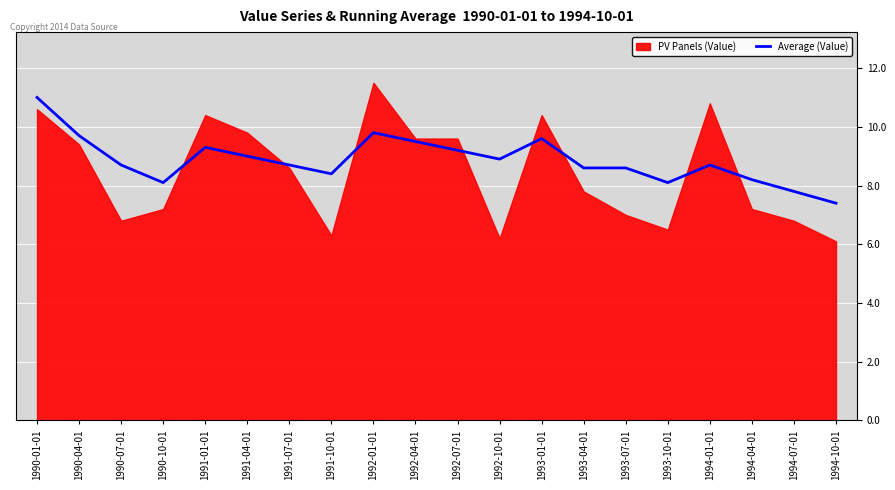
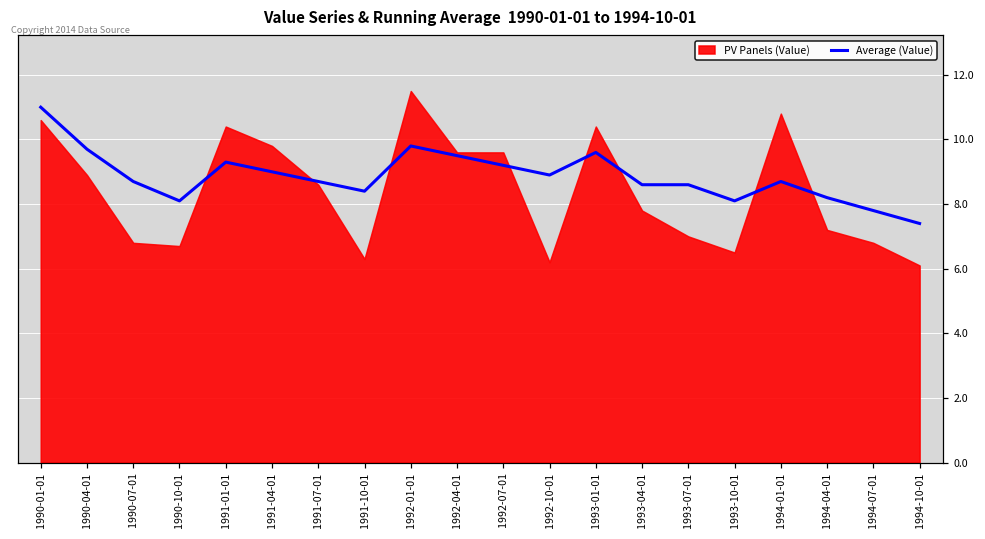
  {
    "Average (Value)": {
      "1990-01-01": 11.0,
      "1990-04-01": 9.7,
      "1990-07-01": 8.7,
      "1990-10-01": 8.1,
      "1991-01-01": 9.3,
      "1991-04-01": 9.0,
      "1991-07-01": 8.7,
      "1991-10-01": 8.4,
      "1992-01-01": 9.8,
      "1992-04-01": 9.5,
      "1992-07-01": 9.2,
      "1992-10-01": 8.9,
      "1993-01-01": 9.6,
      "1993-04-01": 8.6,
      "1993-07-01": 8.6,
      "1993-10-01": 8.1,
      "1994-01-01": 8.7,
      "1994-04-01": 8.2,
      "1994-07-01": 7.8,
      "1994-10-01": 7.4
    },
    "PV Panels (Value)": {
      "1990-01-01": 10.6,
-     "1990-04-01": 9.4,
+     "1990-04-01": 8.9,
      "1990-07-01": 6.8,
-     "1990-10-01": 7.2,
+     "1990-10-01": 6.7,
      "1991-01-01": 10.4,
      "1991-04-01": 9.8,
      "1991-07-01": 8.6,
      "1991-10-01": 6.3,
      "1992-01-01": 11.5,
      "1992-04-01": 9.6,
      "1992-07-01": 9.6,
      "1992-10-01": 6.2,
      "1993-01-01": 10.4,
      "1993-04-01": 7.8,
      "1993-07-01": 7.0,
      "1993-10-01": 6.5,
      "1994-01-01": 10.8,
      "1994-04-01": 7.2,
      "1994-07-01": 6.8,
      "1994-10-01": 6.1
    }
  }
